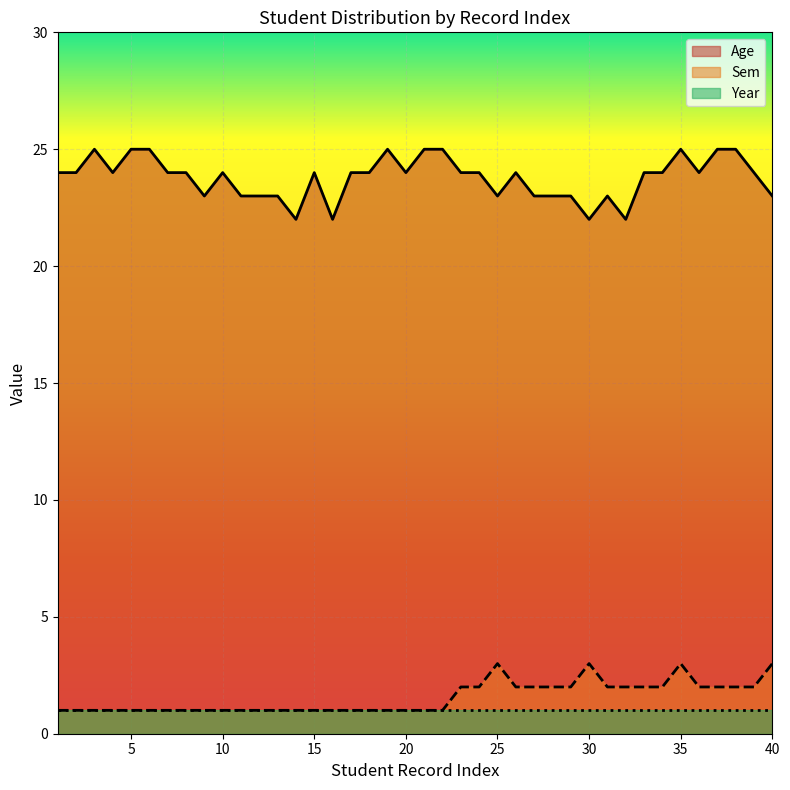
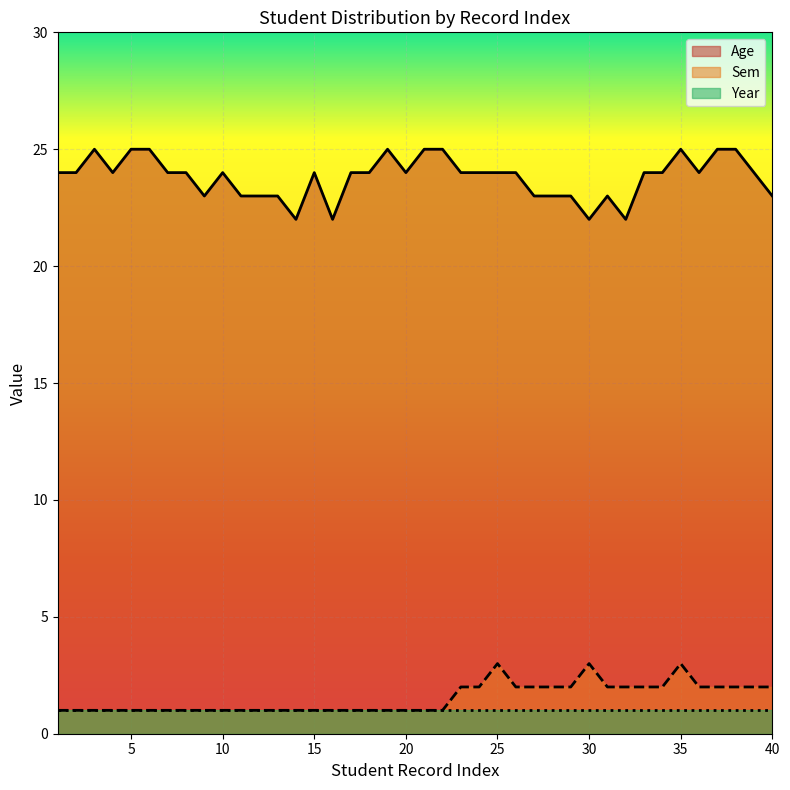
  {
    "Age": {
      "5": 25,
      "10": 24,
      "15": 24,
      "20": 24,
-     "25": 23,
+     "25": 24,
      "30": 22,
      "35": 25,
      "40": 23
    },
    "Sem": {
      "25": 3,
      "30": 3,
      "35": 3,
-     "40": 3
+     "40": 2
    },
    "Year": {
      "25": 1,
      "30": 1,
      "35": 1,
      "40": 1
    }
  }
